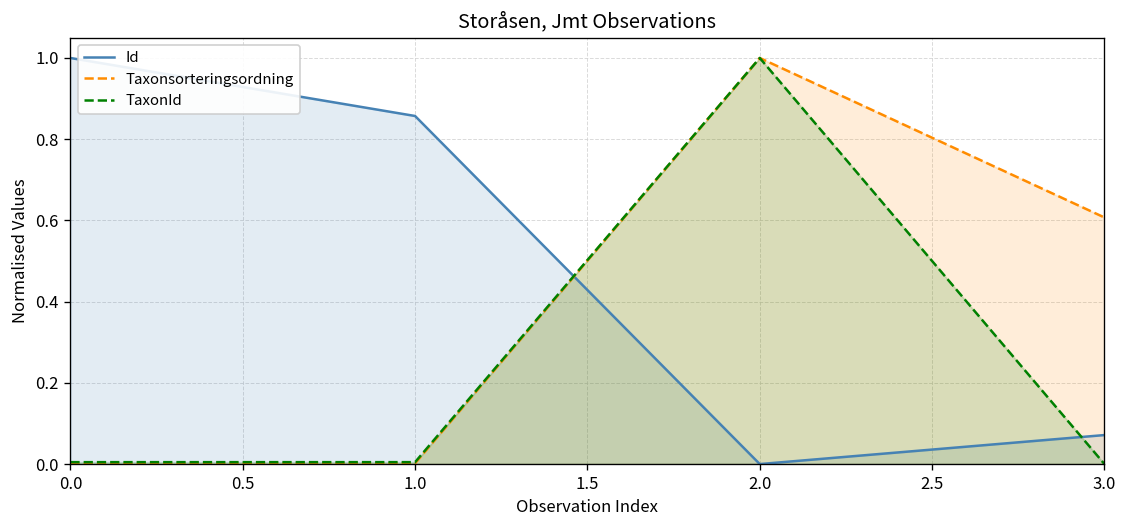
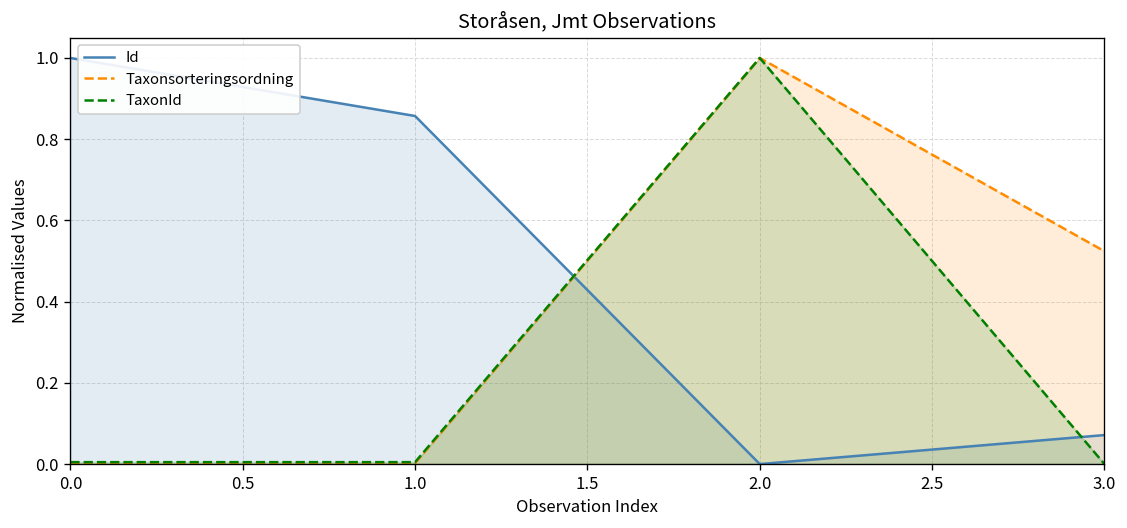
  {
    "Id": {
      "0.0": 1.00,
      "1.0": 0.86,
      "2.0": 0.00,
      "3.0": 0.07
    },
    "Taxonsorteringsordning": {
-     "3.0": 0.61
+     "3.0": 0.52
    },
    "TaxonId": {
      "3.0": 0.00
    }
  }
